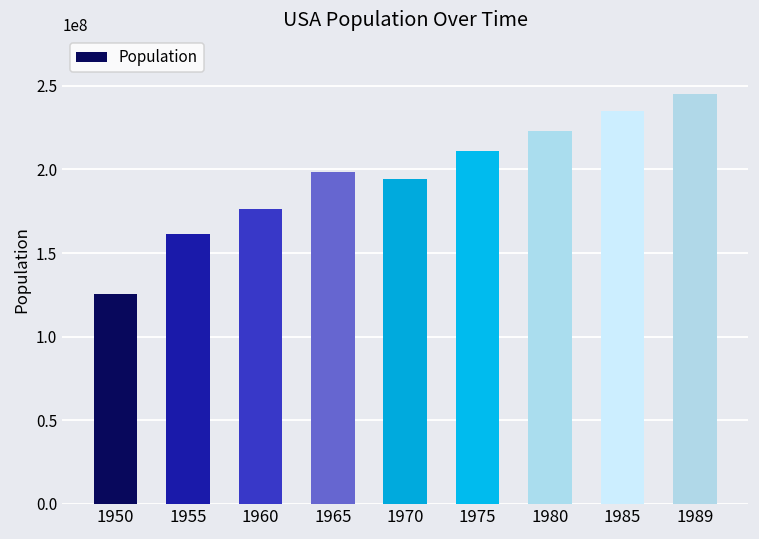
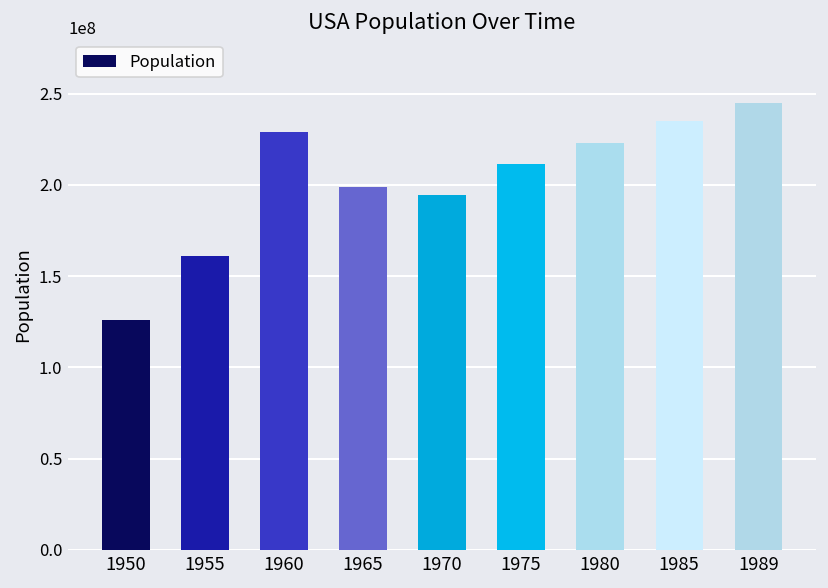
  {
    "1950": 126000000,
    "1955": 161000000,
-   "1960": 176000000,
+   "1960": 229000000,
    "1965": 199000000,
    "1970": 194000000,
    "1975": 211000000,
    "1980": 223000000,
    "1985": 235000000,
    "1989": 245000000
  }
